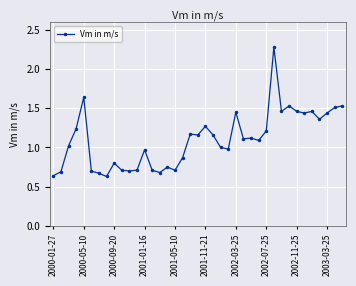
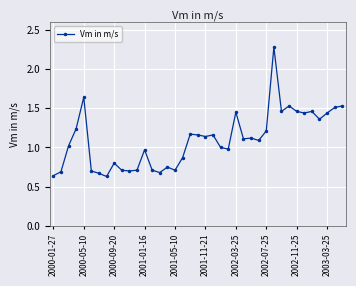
  {
    "2000-01-27": 0.6,
    "2000-05-10": 1.6,
    "2000-09-20": 0.8,
    "2001-01-16": 1.0,
    "2001-05-10": 0.7,
-   "2001-11-21": 1.3,
+   "2001-11-21": 1.1,
    "2002-03-25": 1.5,
    "2002-07-25": 1.2,
    "2002-11-25": 1.5,
    "2003-03-25": 1.4
  }
